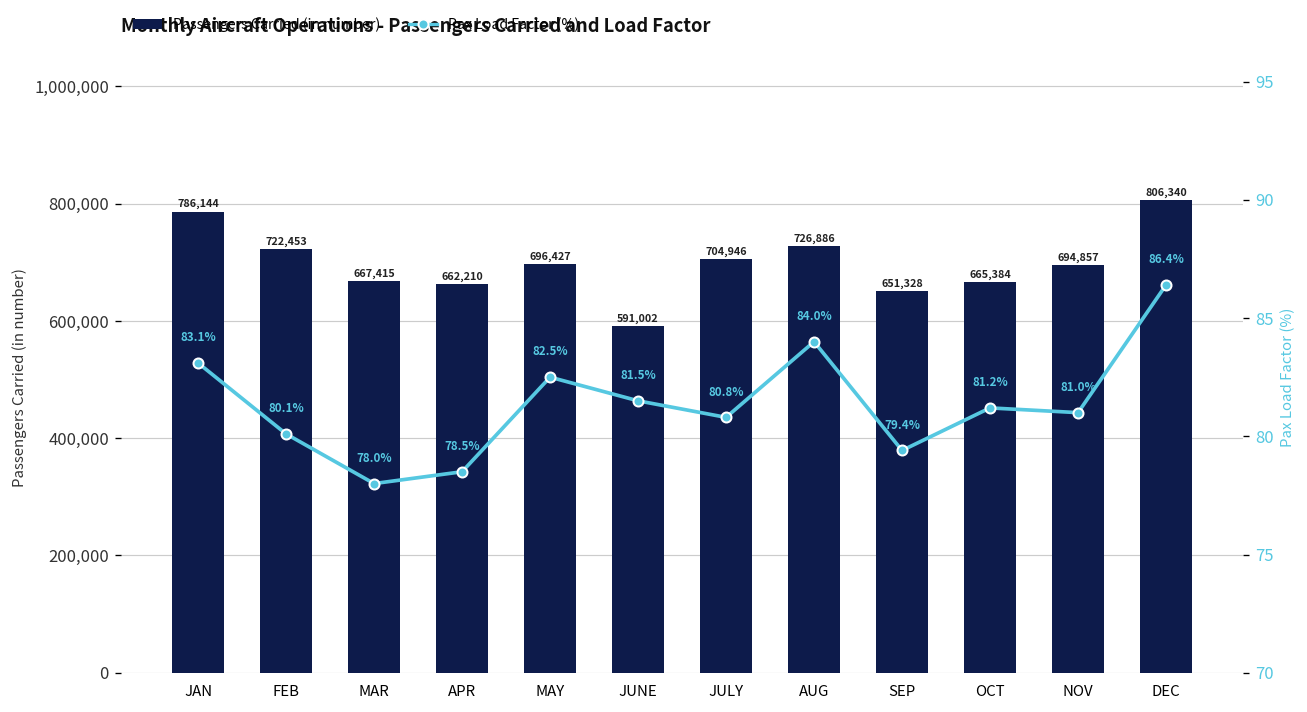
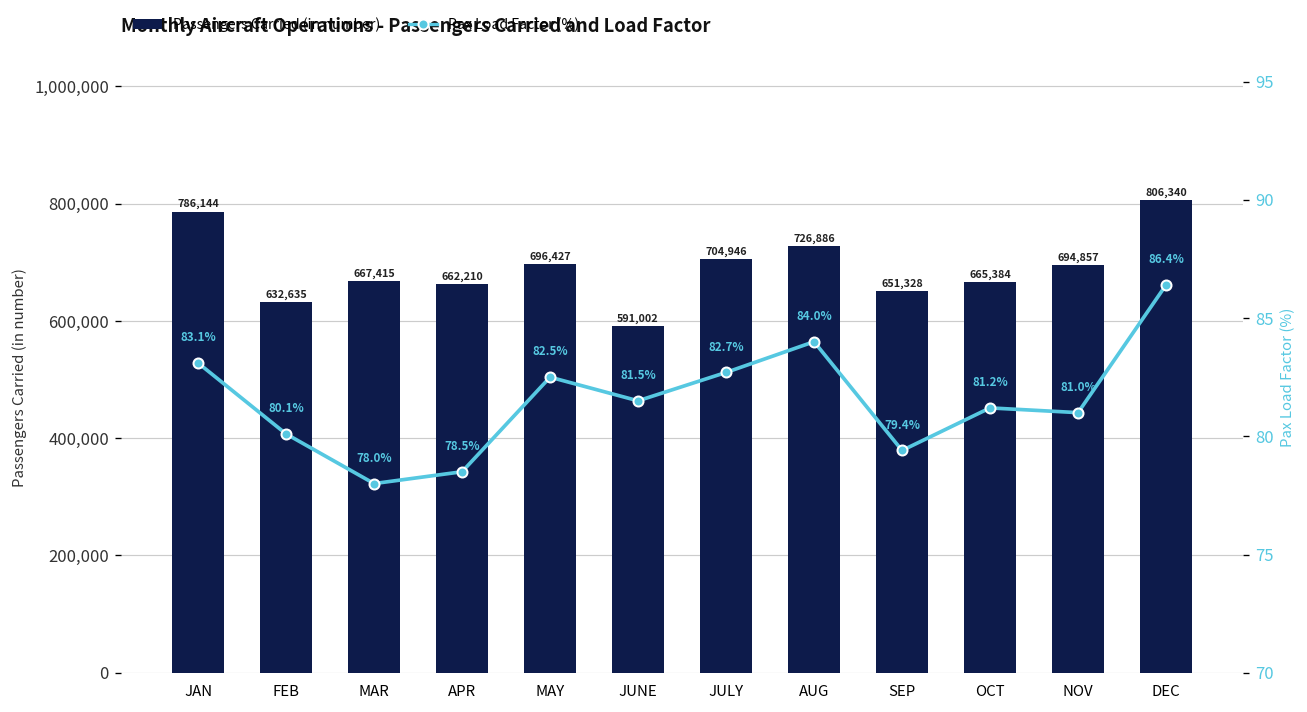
  {
    "Passengers Carried (in number)": {
      "JAN": "786,144",
-     "FEB": "722,453",
+     "FEB": "632,635",
      "MAR": "667,415",
      "APR": "662,210",
      "MAY": "696,427",
      "JUNE": "591,002",
      "JULY": "704,946",
      "AUG": "726,886",
      "SEP": "651,328",
      "OCT": "665,384",
      "NOV": "694,857",
      "DEC": "806,340"
    },
    "Pax Load Factor (%)": {
      "JAN": "83.1%",
      "FEB": "80.1%",
      "MAR": "78.0%",
      "APR": "78.5%",
      "MAY": "82.5%",
      "JUNE": "81.5%",
-     "JULY": "80.8%",
+     "JULY": "82.7%",
      "AUG": "84.0%",
      "SEP": "79.4%",
      "OCT": "81.2%",
      "NOV": "81.0%",
      "DEC": "86.4%"
    }
  }
